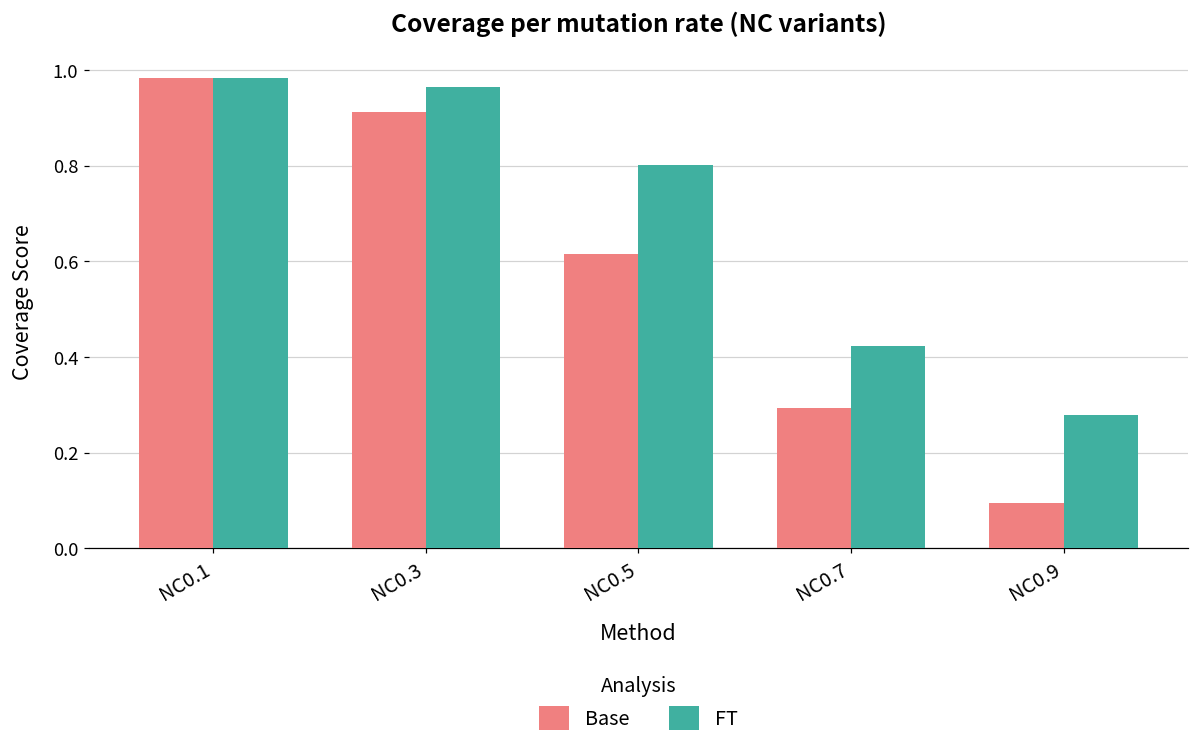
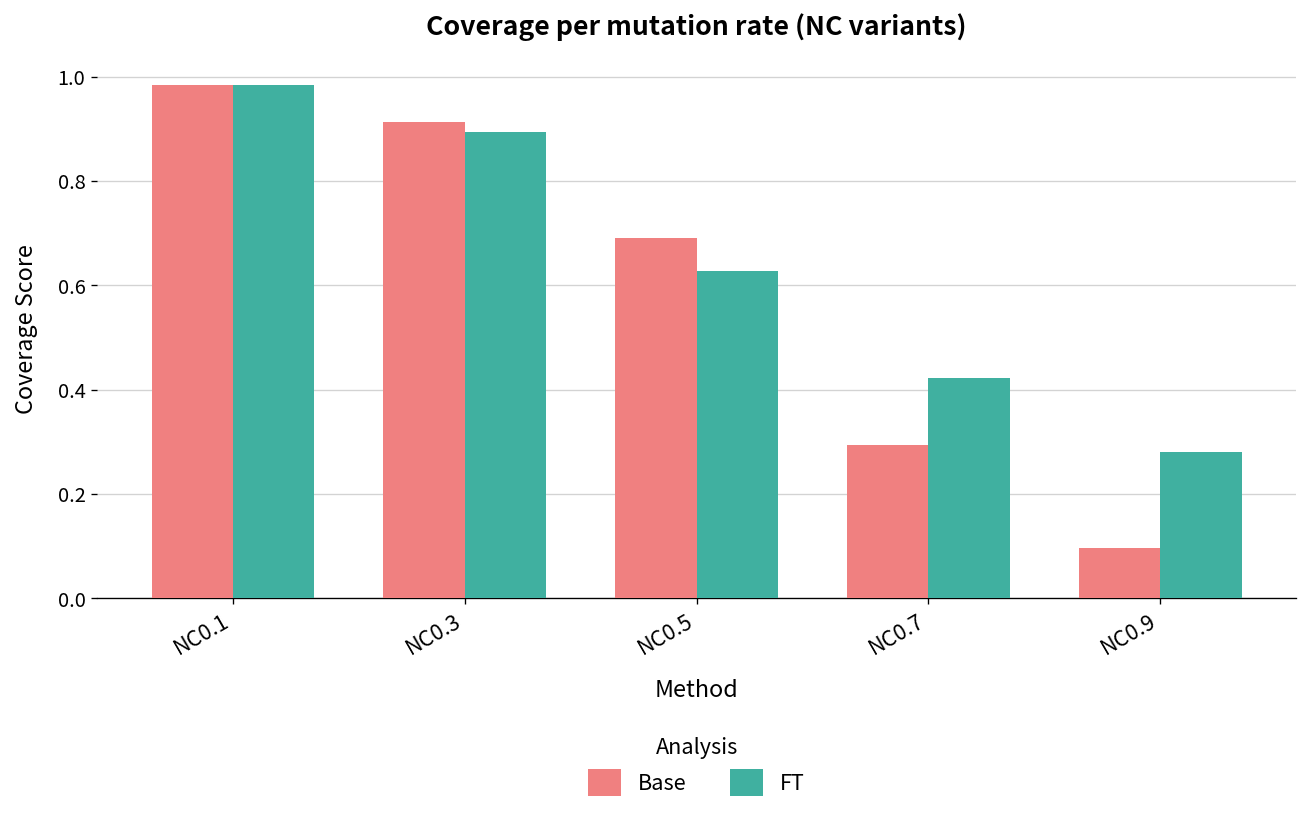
  {
    "Base": {
      "NC0.1": 0.98,
      "NC0.3": 0.91,
-     "NC0.5": 0.62,
+     "NC0.5": 0.69,
      "NC0.7": 0.29,
      "NC0.9": 0.10
    },
    "FT": {
      "NC0.1": 0.98,
-     "NC0.3": 0.96,
-     "NC0.5": 0.80,
+     "NC0.3": 0.89,
+     "NC0.5": 0.63,
      "NC0.7": 0.42,
      "NC0.9": 0.28
    }
  }
